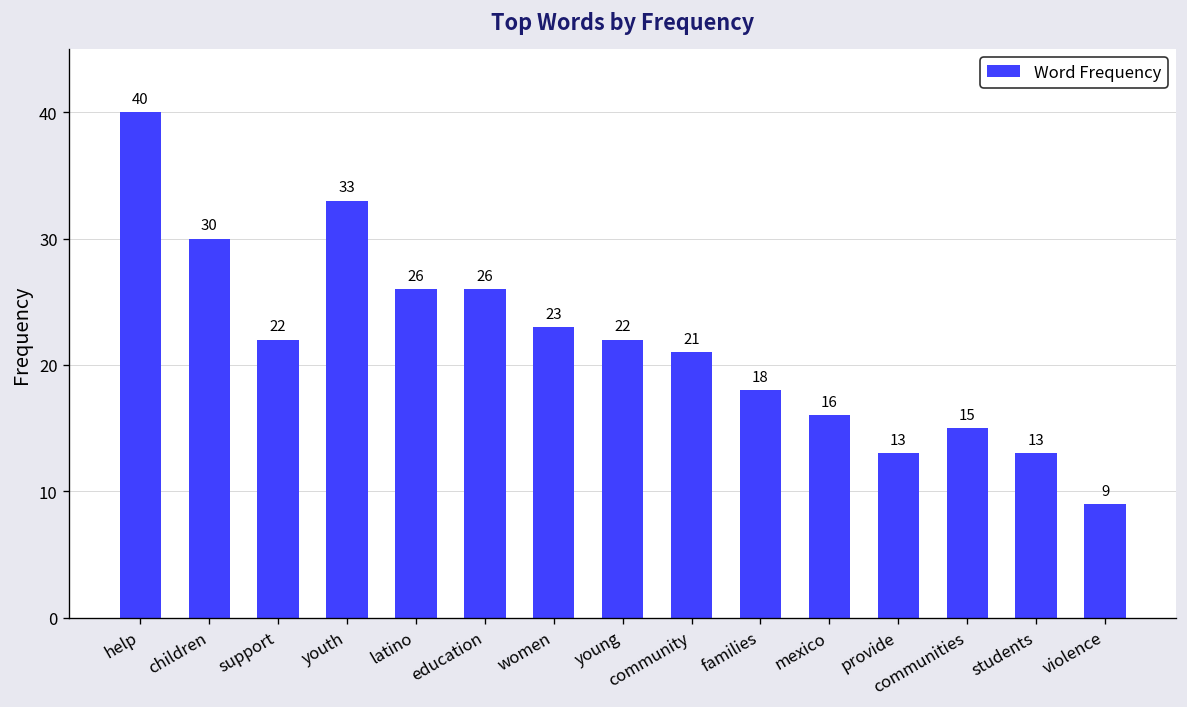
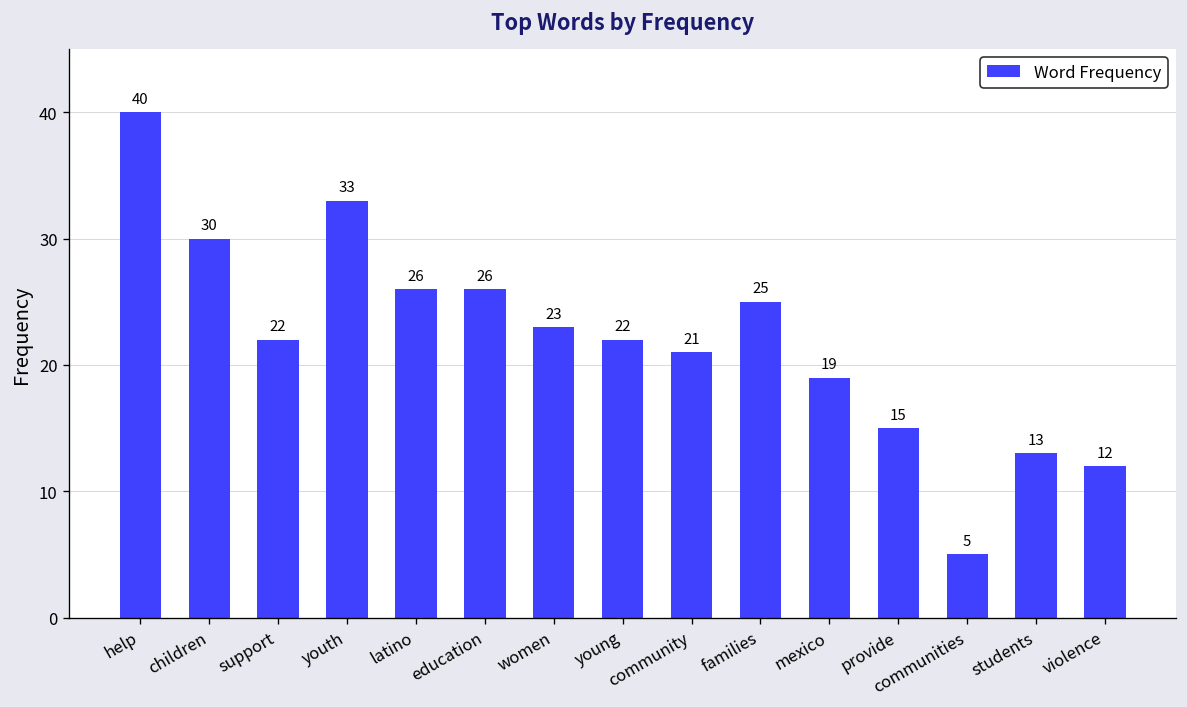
  {
    "help": 40,
    "children": 30,
    "support": 22,
    "youth": 33,
    "latino": 26,
    "education": 26,
    "women": 23,
    "young": 22,
    "community": 21,
-   "families": 18,
-   "mexico": 16,
-   "provide": 13,
-   "communities": 15,
+   "families": 25,
+   "mexico": 19,
+   "provide": 15,
+   "communities": 5,
    "students": 13,
-   "violence": 9
+   "violence": 12
  }
